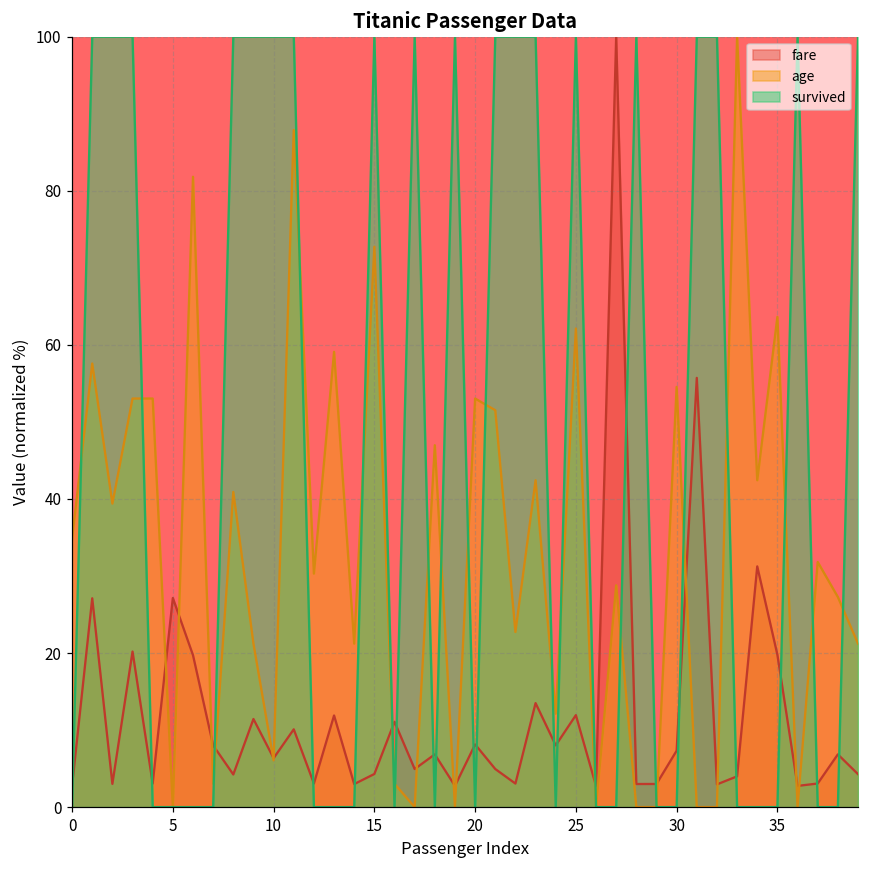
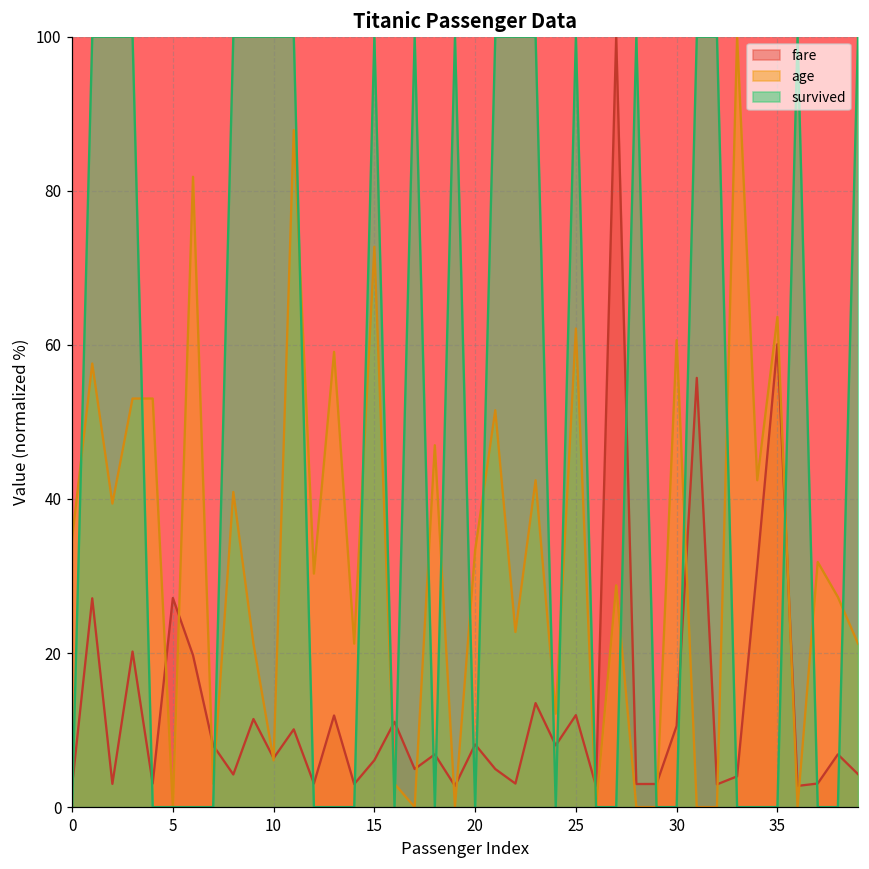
  {
    "fare": {
      "0": 3,
      "5": 27,
-     "15": 4,
+     "15": 6,
      "20": 8,
      "25": 12,
-     "30": 7,
-     "35": 20
+     "30": 11,
+     "35": 60
    },
    "age": {
      "0": 35,
      "15": 73,
-     "20": 53,
+     "20": 33,
      "25": 62,
-     "30": 55,
+     "30": 61,
      "35": 64
    },
    "survived": {
      "0": 0,
      "10": 100,
      "15": 100,
      "20": 0,
      "25": 100,
      "30": 0,
      "35": 0
    }
  }
